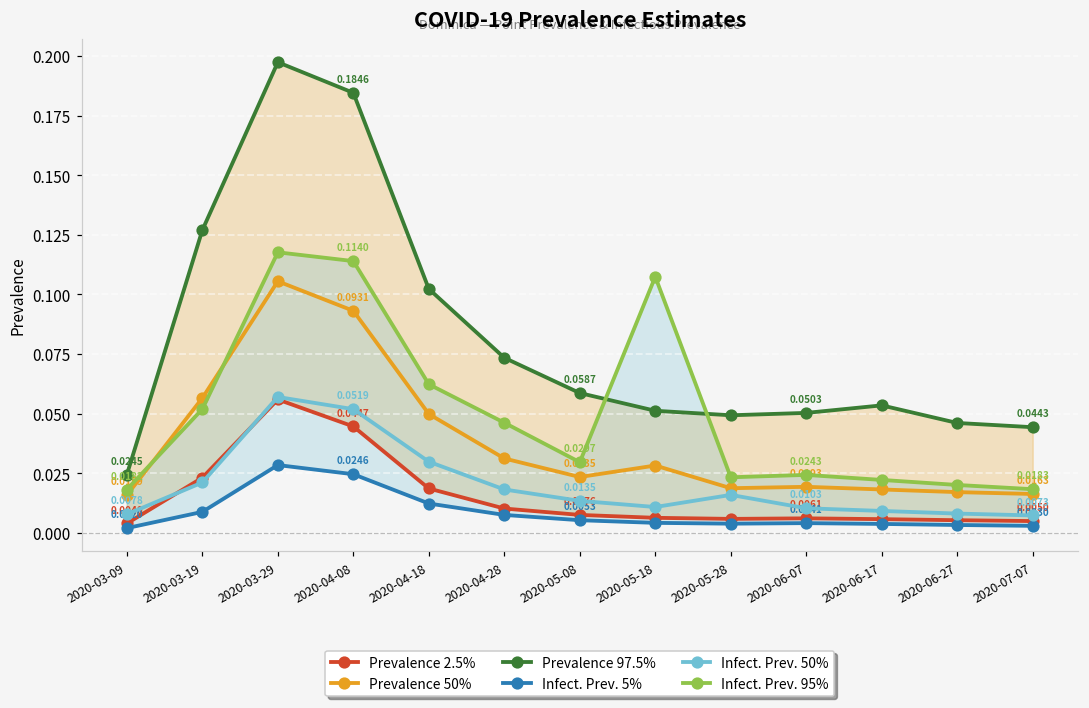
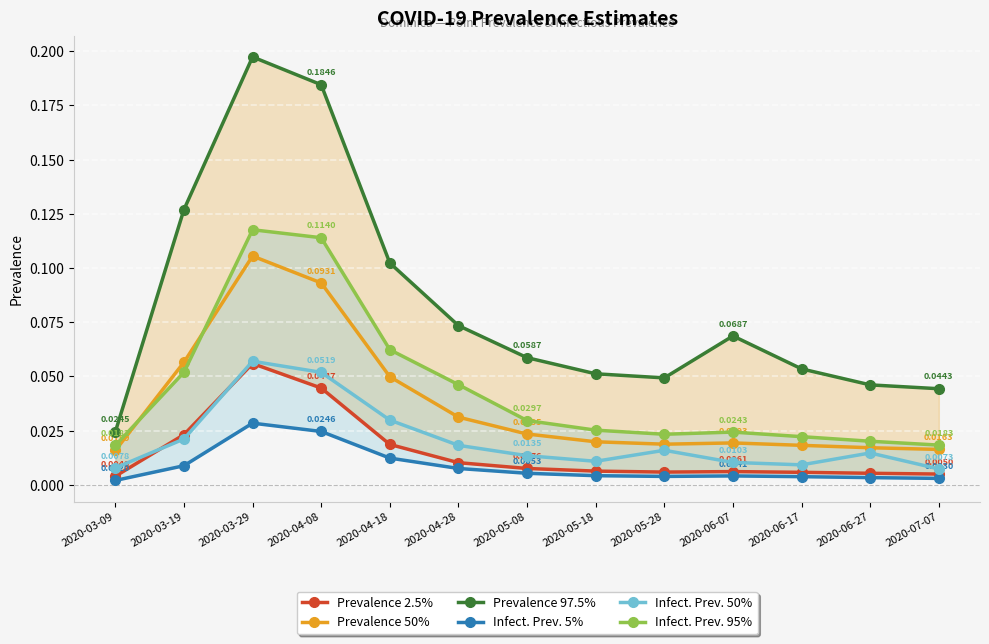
  {
    "Prevalence 2.5%": {
      "2020-03-19": 0.023,
      "2020-04-18": 0.019,
      "2020-04-28": 0.010,
      "2020-05-18": 0.006,
      "2020-05-28": 0.006,
      "2020-06-17": 0.006,
      "2020-06-27": 0.005
    },
    "Prevalence 50%": {
      "2020-03-19": 0.057,
      "2020-03-29": 0.106,
      "2020-04-18": 0.050,
      "2020-04-28": 0.031,
-     "2020-05-18": 0.028,
+     "2020-05-18": 0.020,
      "2020-05-28": 0.019,
      "2020-06-17": 0.018,
      "2020-06-27": 0.017
    },
    "Prevalence 97.5%": {
      "2020-03-09": 0.0245,
      "2020-04-08": 0.1846,
      "2020-05-08": 0.0587,
-     "2020-06-07": 0.0503,
+     "2020-06-07": 0.0687,
      "2020-07-07": 0.0443
    },
    "Infect. Prev. 5%": {
      "2020-04-08": 0.0246
    },
    "Infect. Prev. 50%": {
      "2020-03-19": 0.021,
      "2020-04-18": 0.030,
      "2020-04-28": 0.018,
      "2020-05-18": 0.011,
      "2020-05-28": 0.016,
      "2020-06-17": 0.009,
-     "2020-06-27": 0.008
+     "2020-06-27": 0.015
    },
    "Infect. Prev. 95%": {
      "2020-03-19": 0.052,
      "2020-03-29": 0.118,
      "2020-04-18": 0.062,
      "2020-04-28": 0.046,
-     "2020-05-18": 0.107,
+     "2020-05-18": 0.025,
      "2020-05-28": 0.023,
      "2020-06-17": 0.022,
      "2020-06-27": 0.020
    }
  }
